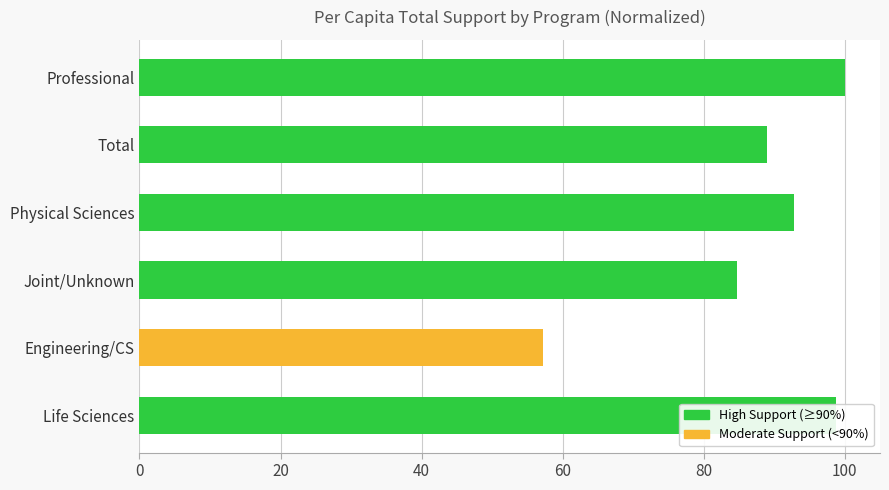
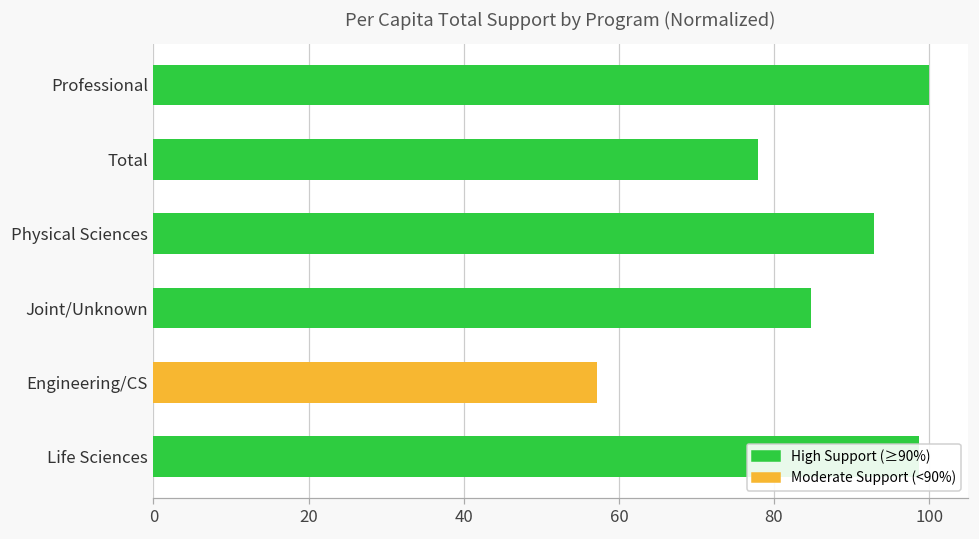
  {
    "Professional": 100,
-   "Total": 89,
+   "Total": 78,
    "Physical Sciences": 93,
    "Joint/Unknown": 85,
    "Engineering/CS": 57
  }
